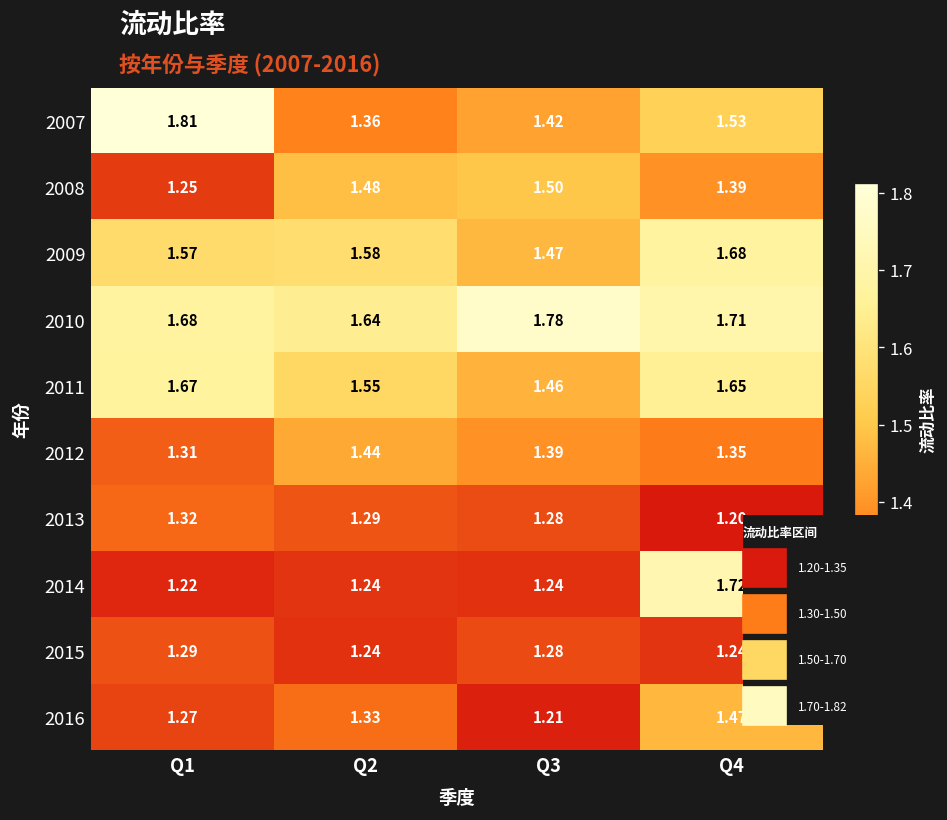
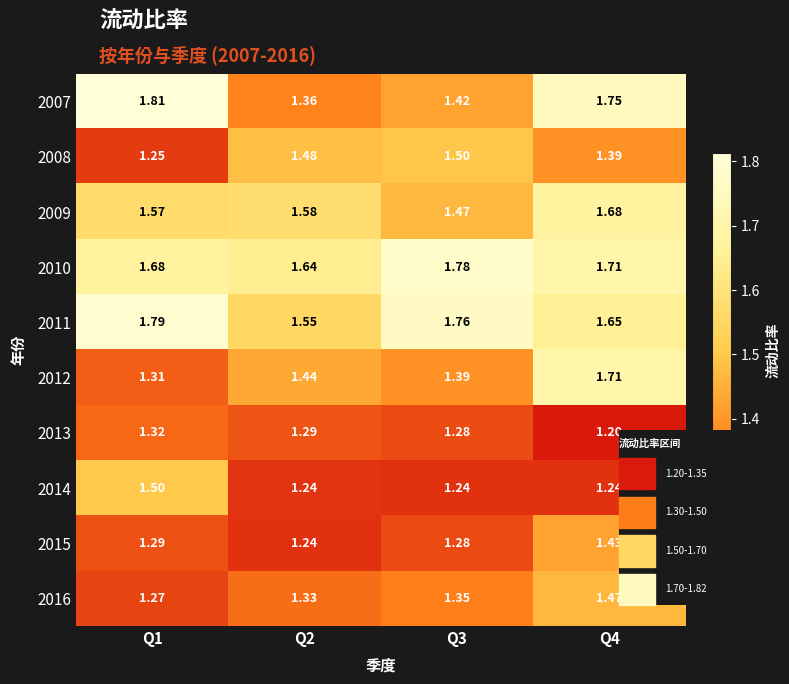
  {
    "2007": {
      "Q1": 1.81,
      "Q2": 1.36,
      "Q3": 1.42,
-     "Q4": 1.53
+     "Q4": 1.75
    },
    "2008": {
      "Q1": 1.25,
      "Q2": 1.48,
      "Q3": 1.50,
      "Q4": 1.39
    },
    "2009": {
      "Q1": 1.57,
      "Q2": 1.58,
      "Q3": 1.47,
      "Q4": 1.68
    },
    "2010": {
      "Q1": 1.68,
      "Q2": 1.64,
      "Q3": 1.78,
      "Q4": 1.71
    },
    "2011": {
-     "Q1": 1.67,
+     "Q1": 1.79,
      "Q2": 1.55,
-     "Q3": 1.46,
+     "Q3": 1.76,
      "Q4": 1.65
    },
    "2012": {
      "Q1": 1.31,
      "Q2": 1.44,
      "Q3": 1.39,
-     "Q4": 1.35
+     "Q4": 1.71
    },
    "2013": {
      "Q1": 1.32,
      "Q2": 1.29,
      "Q3": 1.28,
      "Q4": 1.20
    },
    "2014": {
-     "Q1": 1.22,
+     "Q1": 1.50,
      "Q2": 1.24,
      "Q3": 1.24,
-     "Q4": 1.72
+     "Q4": 1.24
    },
    "2015": {
      "Q1": 1.29,
      "Q2": 1.24,
      "Q3": 1.28,
-     "Q4": 1.24
+     "Q4": 1.43
    },
    "2016": {
      "Q1": 1.27,
      "Q2": 1.33,
-     "Q3": 1.21,
+     "Q3": 1.35,
      "Q4": 1.47
    }
  }
